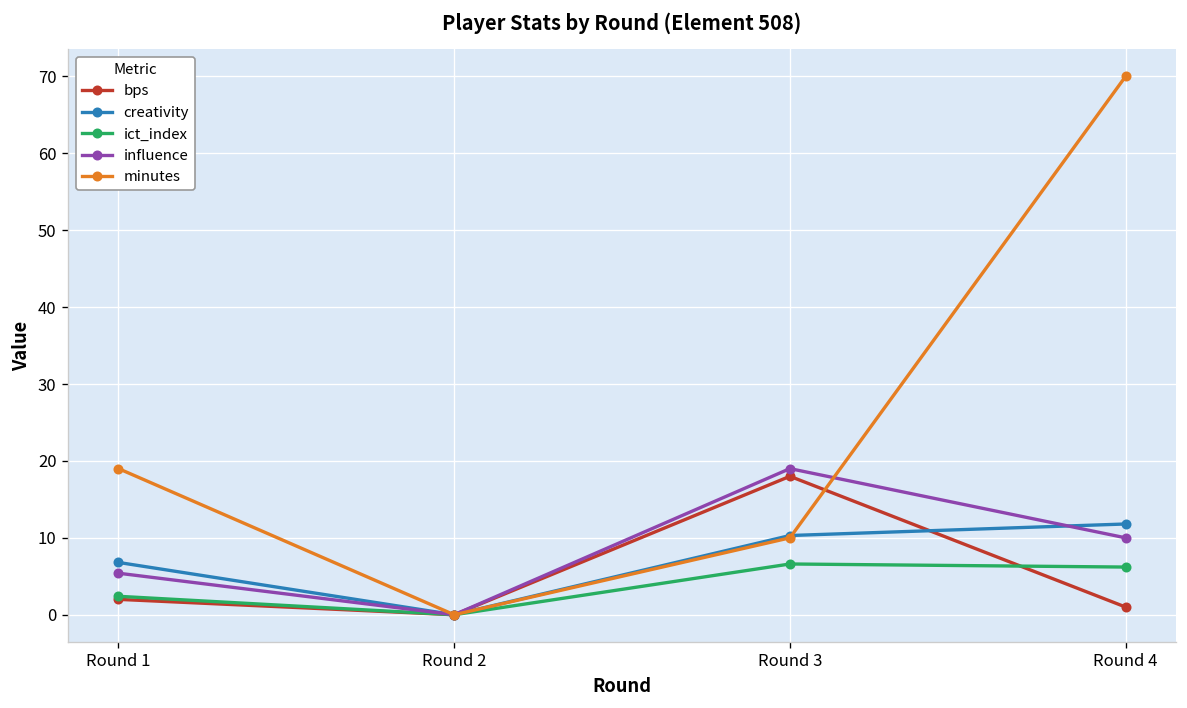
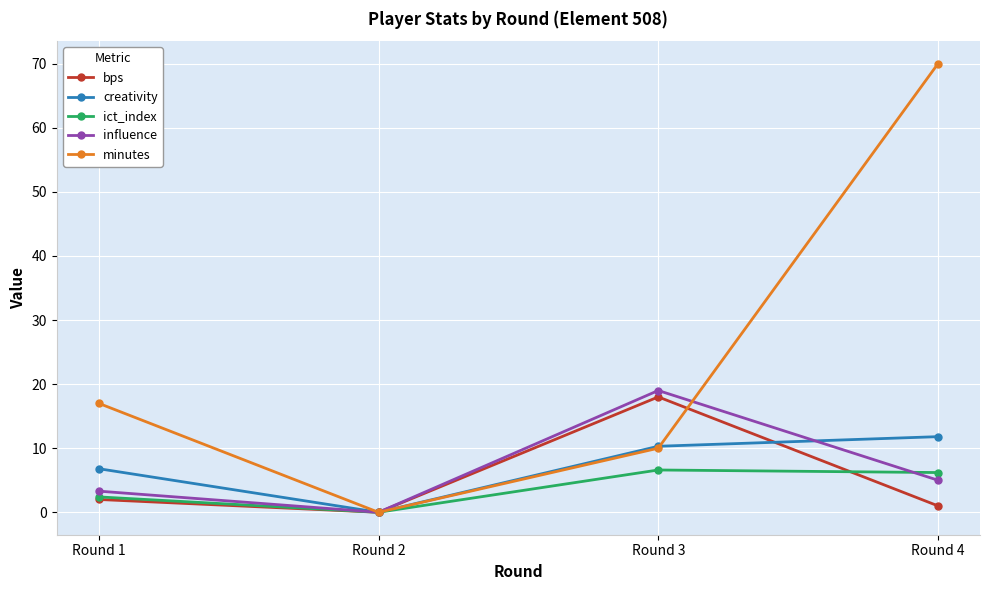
  {
    "bps": {
      "Round 1": 2,
      "Round 3": 18,
      "Round 4": 1
    },
    "creativity": {
      "Round 1": 7,
      "Round 4": 12
    },
    "ict_index": {
      "Round 1": 2,
      "Round 3": 7,
      "Round 4": 6
    },
    "influence": {
-     "Round 1": 5,
+     "Round 1": 3,
      "Round 3": 19,
-     "Round 4": 10
+     "Round 4": 5
    },
    "minutes": {
-     "Round 1": 19,
+     "Round 1": 17,
      "Round 4": 70
    }
  }
